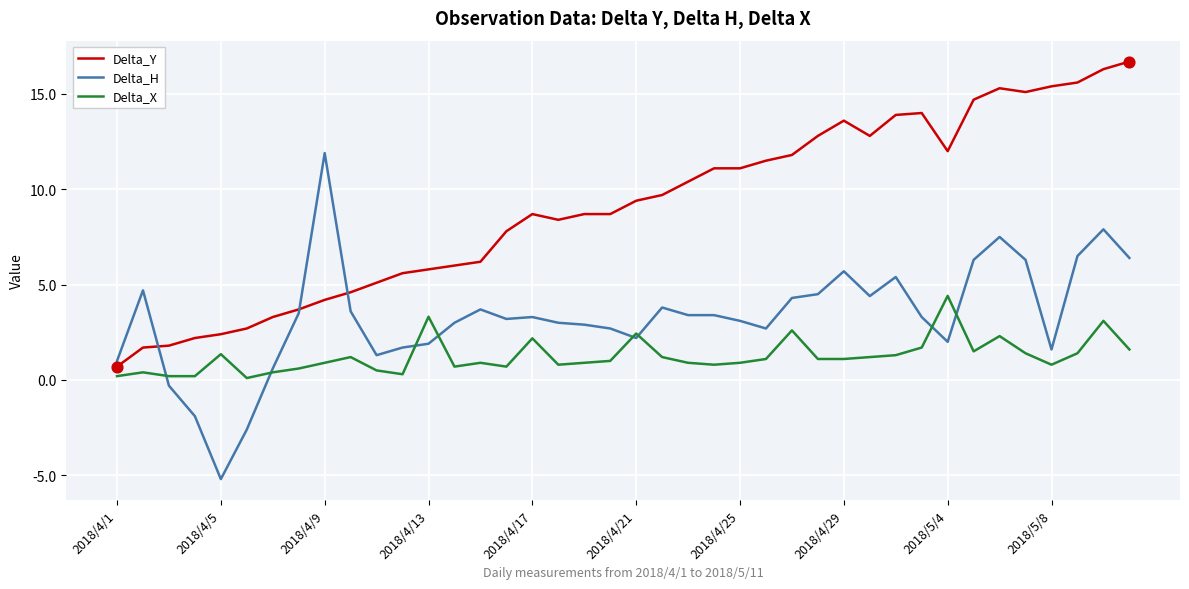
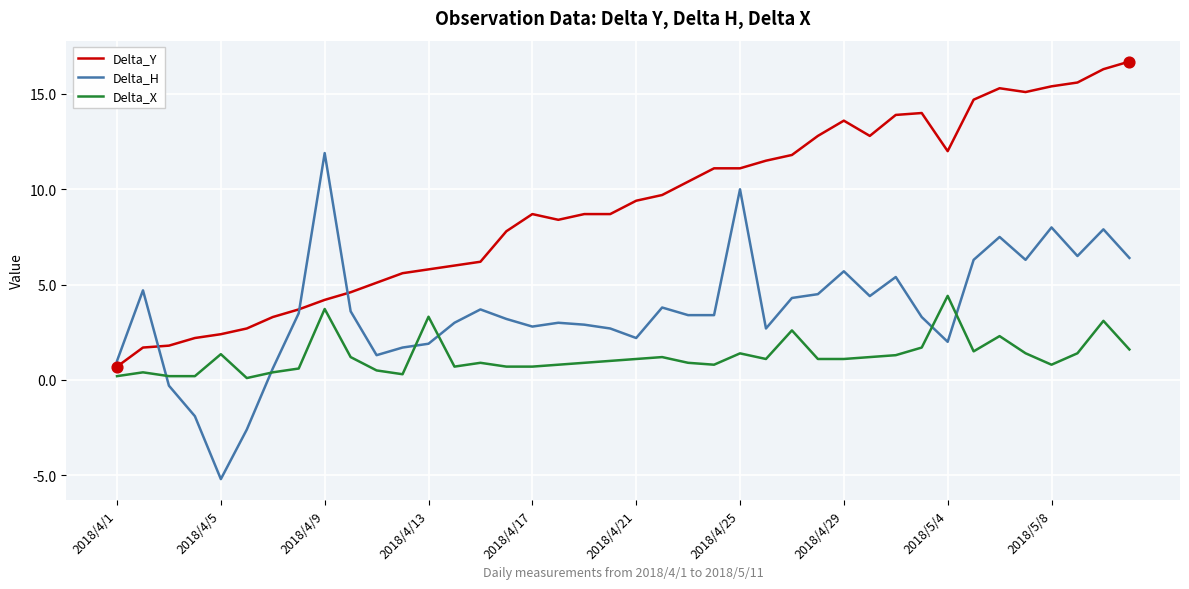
  {
    "Delta_H": {
      "2018/4/1": 1.0,
      "2018/4/5": -5.2,
      "2018/4/9": 11.9,
      "2018/4/13": 1.9,
-     "2018/4/17": 3.3,
+     "2018/4/17": 2.8,
      "2018/4/21": 2.2,
-     "2018/4/25": 3.1,
+     "2018/4/25": 10.0,
      "2018/4/29": 5.7,
      "2018/5/4": 2.0,
-     "2018/5/8": 1.6
+     "2018/5/8": 8.0
    },
    "Delta_X": {
      "2018/4/1": 0.2,
      "2018/4/5": 1.4,
-     "2018/4/9": 0.9,
+     "2018/4/9": 3.7,
      "2018/4/13": 3.3,
-     "2018/4/17": 2.2,
-     "2018/4/21": 2.4,
-     "2018/4/25": 0.9,
+     "2018/4/17": 0.7,
+     "2018/4/21": 1.1,
+     "2018/4/25": 1.4,
      "2018/4/29": 1.1,
      "2018/5/4": 4.4,
      "2018/5/8": 0.8
    }
  }
